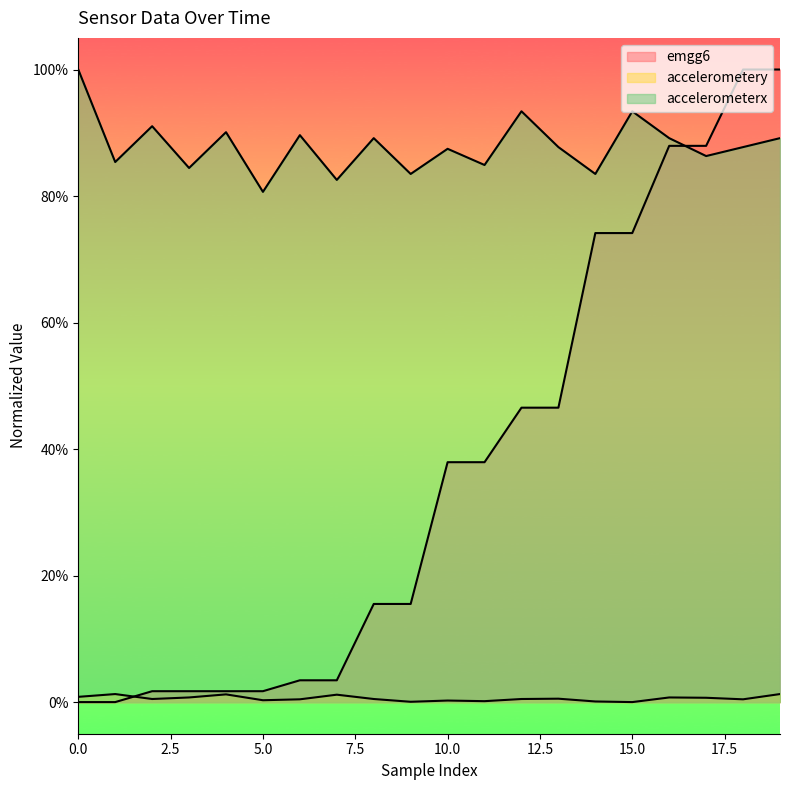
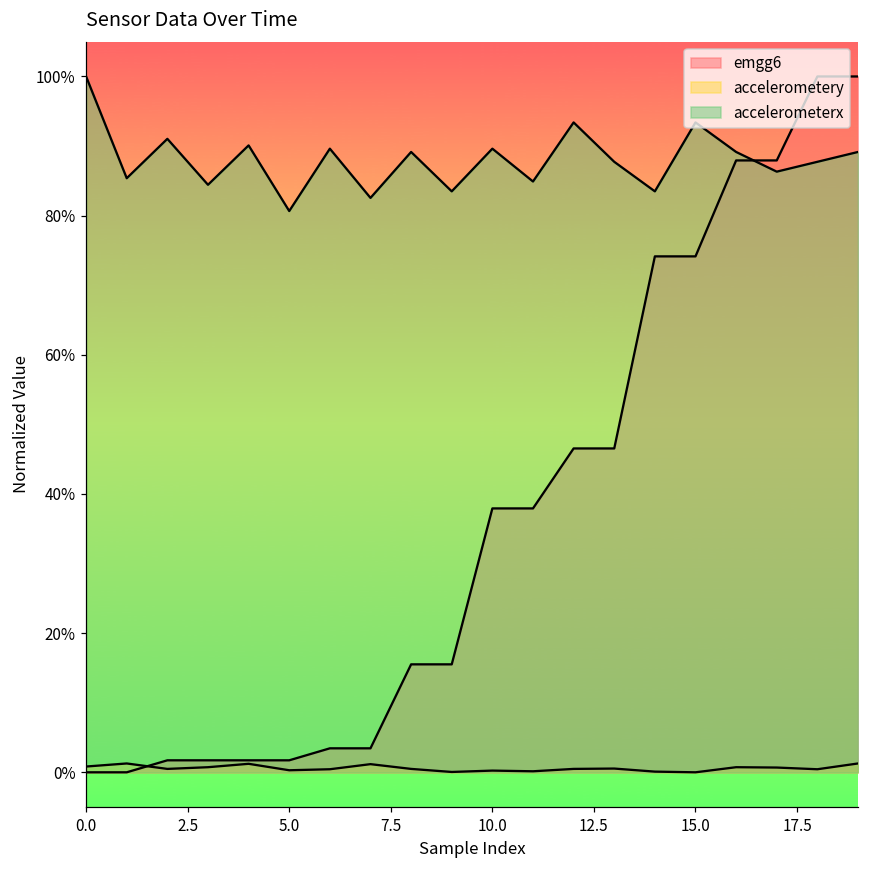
  {
    "emgg6": {
      "0.0": "0%",
      "5.0": "2%",
      "10.0": "38%",
      "15.0": "74%"
    },
    "accelerometery": {
      "0.0": "1%",
      "5.0": "0%",
      "10.0": "0%",
      "15.0": "0%"
    },
    "accelerometerx": {
      "0.0": "100%",
      "5.0": "81%",
-     "10.0": "87%"
+     "10.0": "90%"
    }
  }
